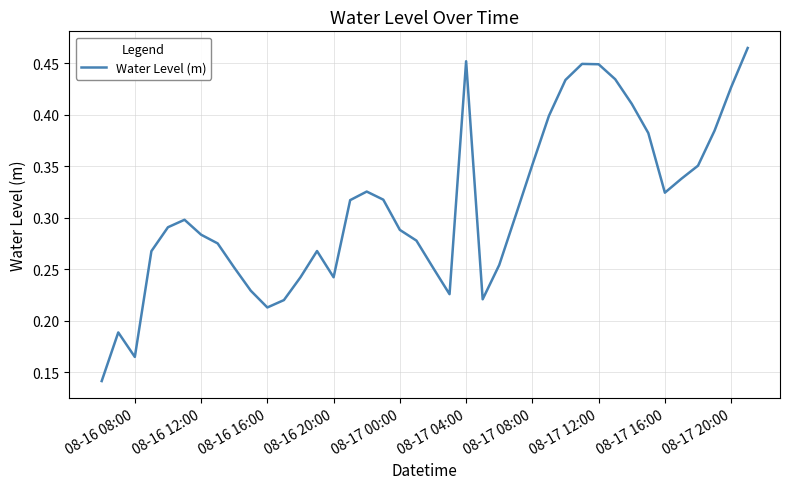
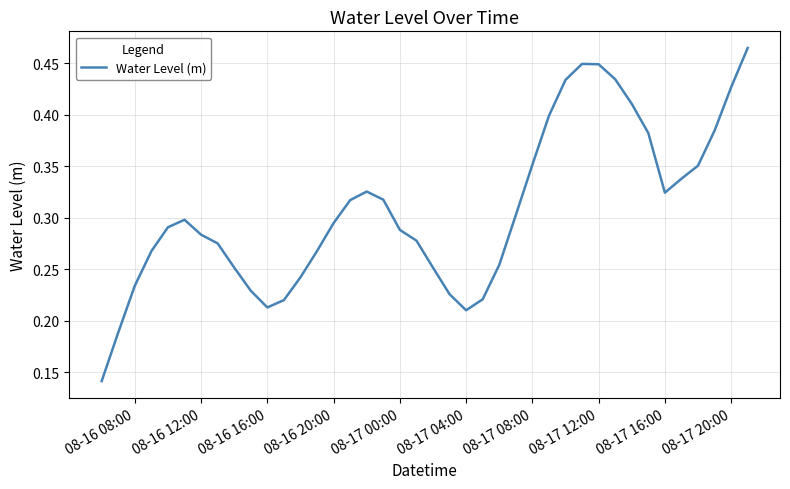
  {
-   "08-16 08:00": 0.165,
+   "08-16 08:00": 0.234,
    "08-16 12:00": 0.284,
    "08-16 16:00": 0.213,
-   "08-16 20:00": 0.242,
+   "08-16 20:00": 0.295,
    "08-17 00:00": 0.288,
-   "08-17 04:00": 0.452,
+   "08-17 04:00": 0.210,
    "08-17 08:00": 0.351,
    "08-17 12:00": 0.449,
    "08-17 16:00": 0.324,
    "08-17 20:00": 0.426
  }
